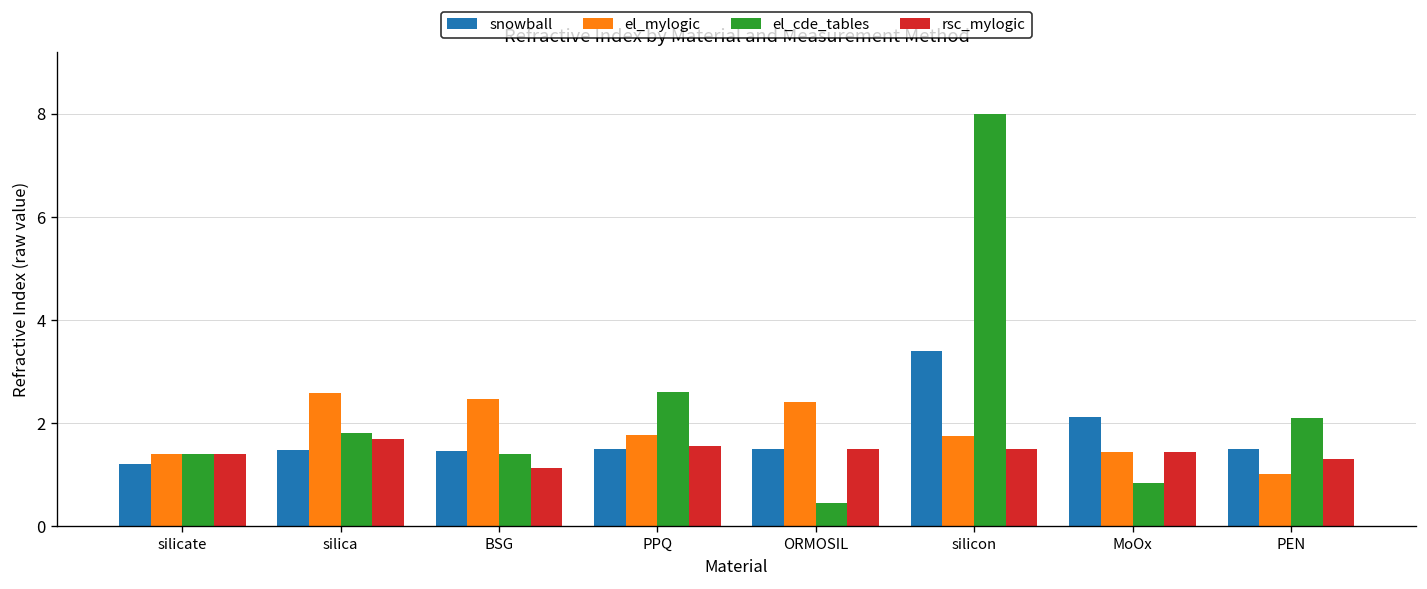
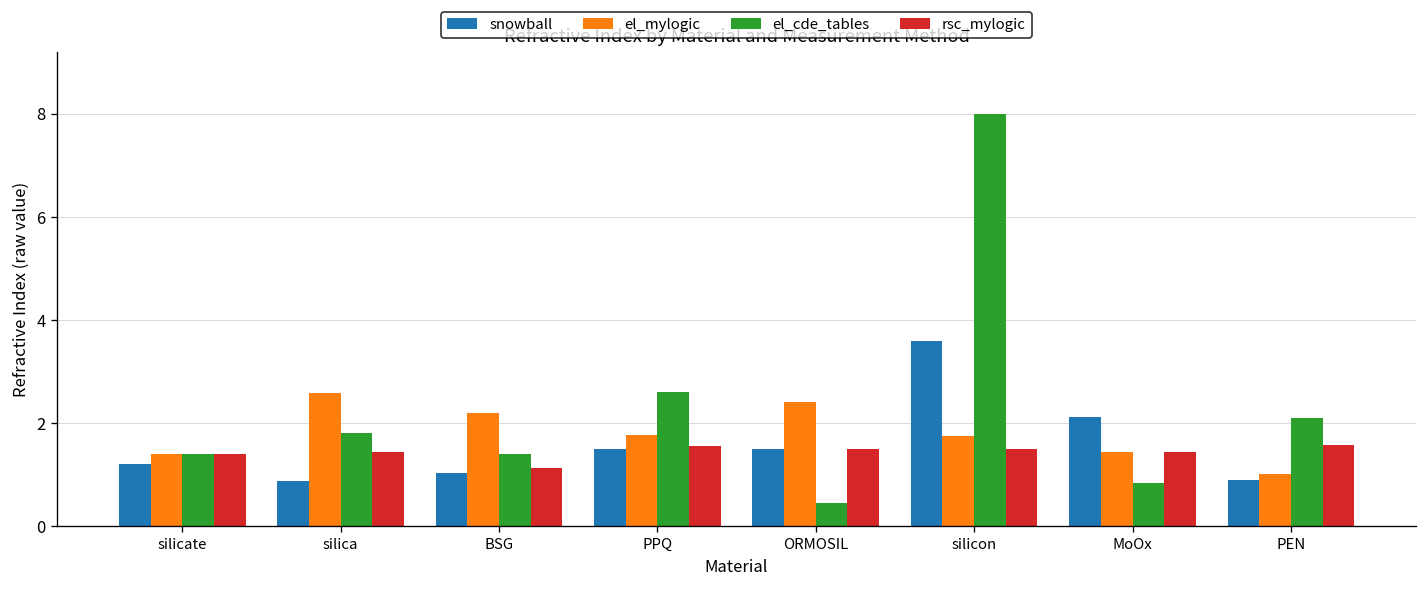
  {
    "snowball": {
      "silicate": 1.2,
-     "silica": 1.5,
-     "BSG": 1.5,
+     "silica": 0.9,
+     "BSG": 1.0,
      "PPQ": 1.5,
      "ORMOSIL": 1.5,
-     "silicon": 3.4,
+     "silicon": 3.6,
      "MoOx": 2.1,
-     "PEN": 1.5
+     "PEN": 0.9
    },
    "el_mylogic": {
      "silicate": 1.4,
      "silica": 2.6,
-     "BSG": 2.5,
+     "BSG": 2.2,
      "PPQ": 1.8,
      "ORMOSIL": 2.4,
      "silicon": 1.7,
      "MoOx": 1.4,
      "PEN": 1.0
    },
    "el_cde_tables": {
      "silicate": 1.4,
      "silica": 1.8,
      "BSG": 1.4,
      "PPQ": 2.6,
      "ORMOSIL": 0.5,
      "silicon": 8.0,
      "MoOx": 0.8,
      "PEN": 2.1
    },
    "rsc_mylogic": {
      "silicate": 1.4,
-     "silica": 1.7,
+     "silica": 1.4,
      "BSG": 1.1,
      "PPQ": 1.6,
      "ORMOSIL": 1.5,
      "silicon": 1.5,
      "MoOx": 1.4,
-     "PEN": 1.3
+     "PEN": 1.6
    }
  }
